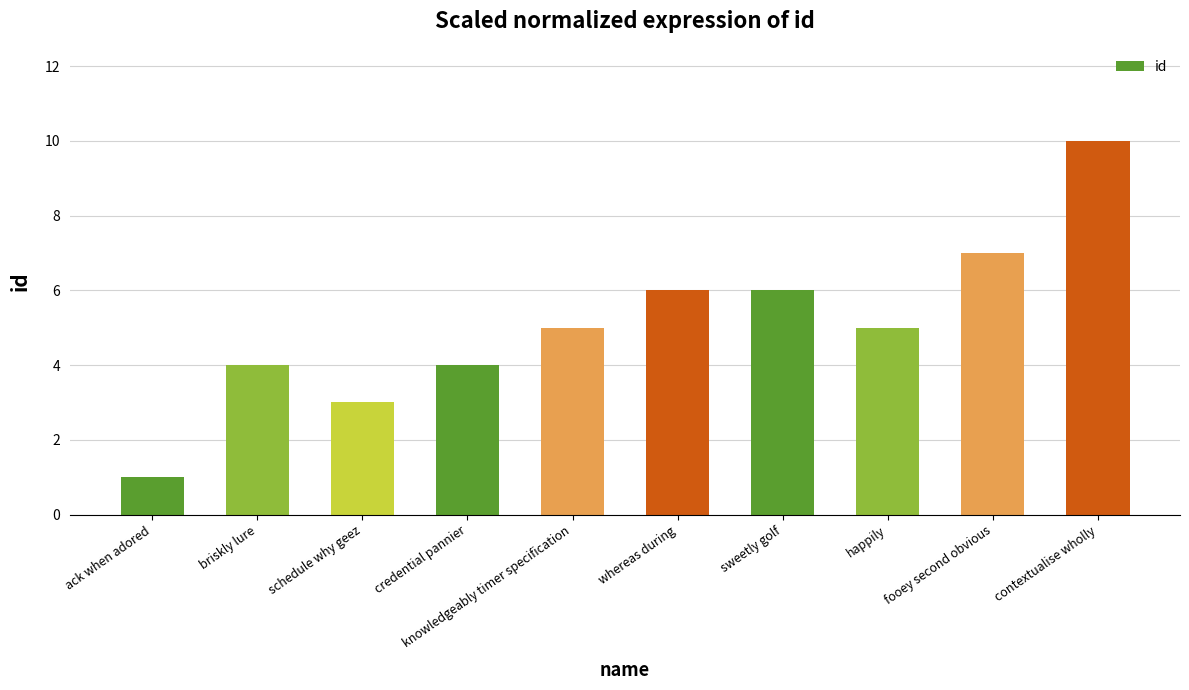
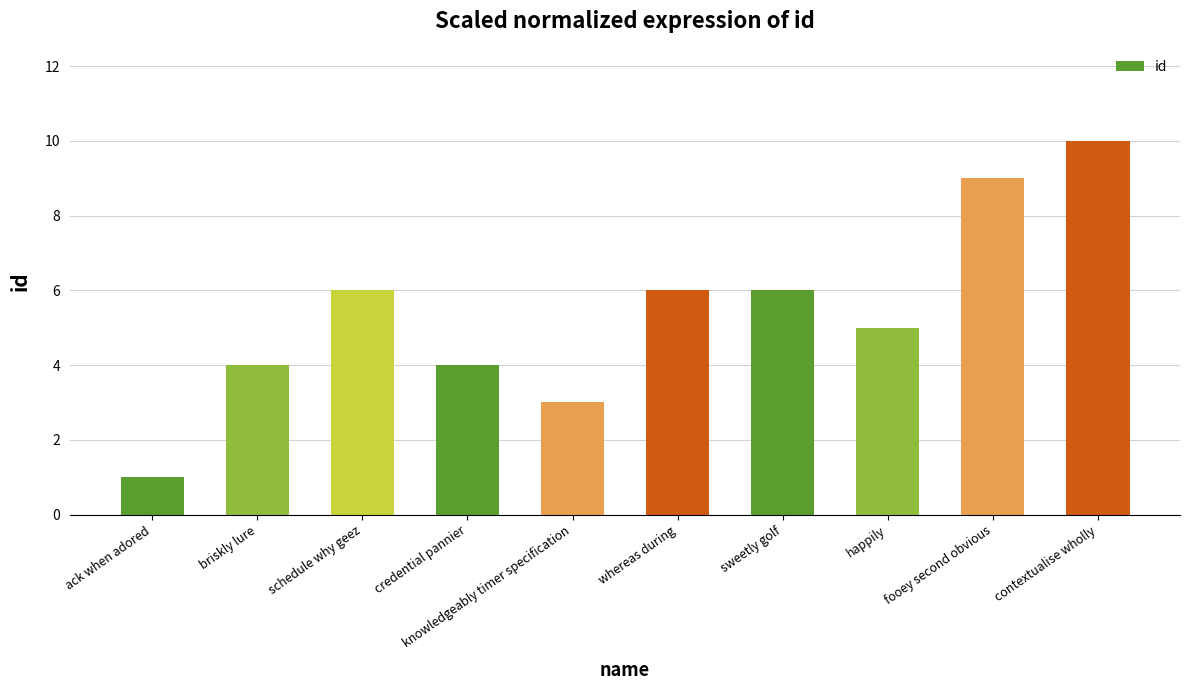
  {
    "ack when adored": 1,
    "briskly lure": 4,
-   "schedule why geez": 3,
+   "schedule why geez": 6,
    "credential pannier": 4,
-   "knowledgeably timer specification": 5,
+   "knowledgeably timer specification": 3,
    "whereas during": 6,
    "sweetly golf": 6,
    "happily": 5,
-   "fooey second obvious": 7,
+   "fooey second obvious": 9,
    "contextualise wholly": 10
  }
